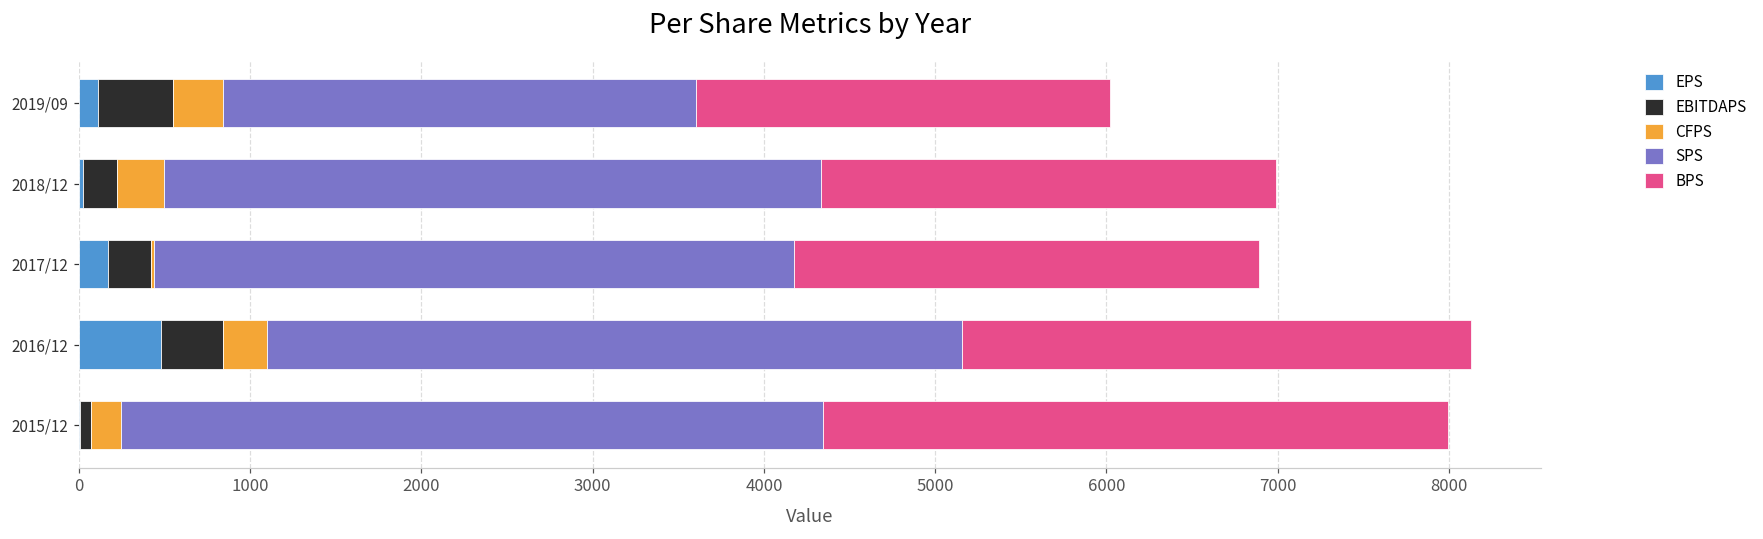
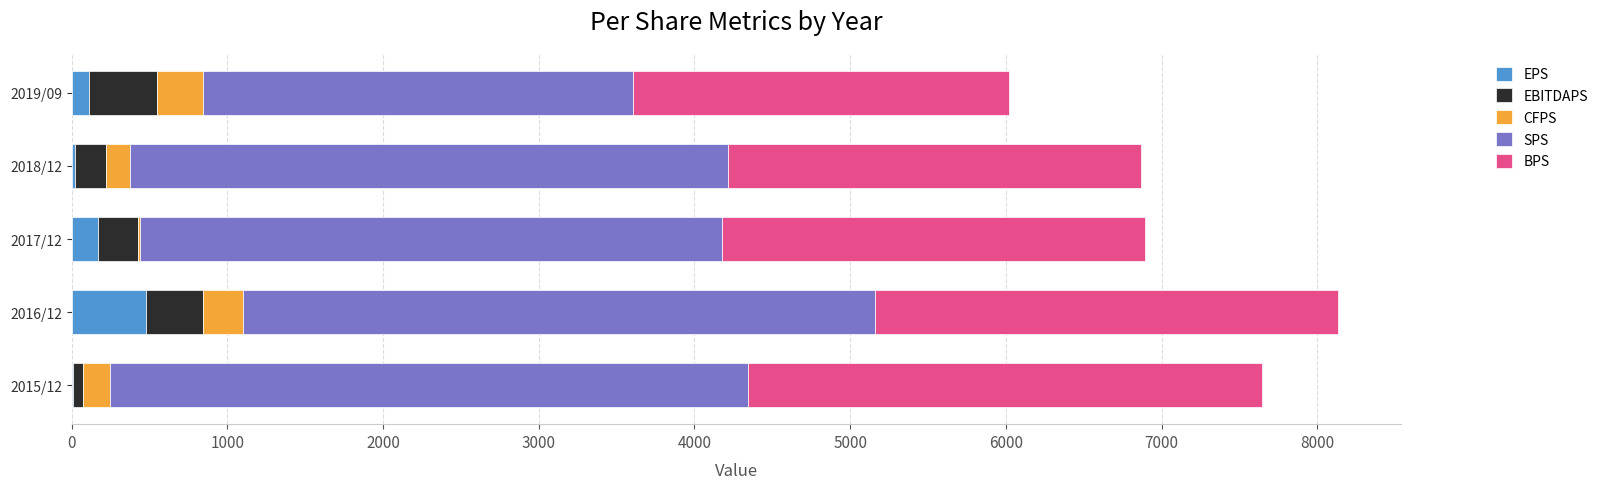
  {
    "EBITDAPS": {
      "2019/09": 430,
      "2018/12": 200,
      "2017/12": 250,
      "2016/12": 360,
      "2015/12": 60
    },
    "CFPS": {
      "2019/09": 290,
-     "2018/12": 280,
+     "2018/12": 160,
      "2017/12": 20,
      "2016/12": 260,
      "2015/12": 180
    },
    "BPS": {
      "2019/09": 2420,
      "2018/12": 2650,
      "2017/12": 2720,
      "2016/12": 2970,
-     "2015/12": 3650
+     "2015/12": 3300
    }
  }
